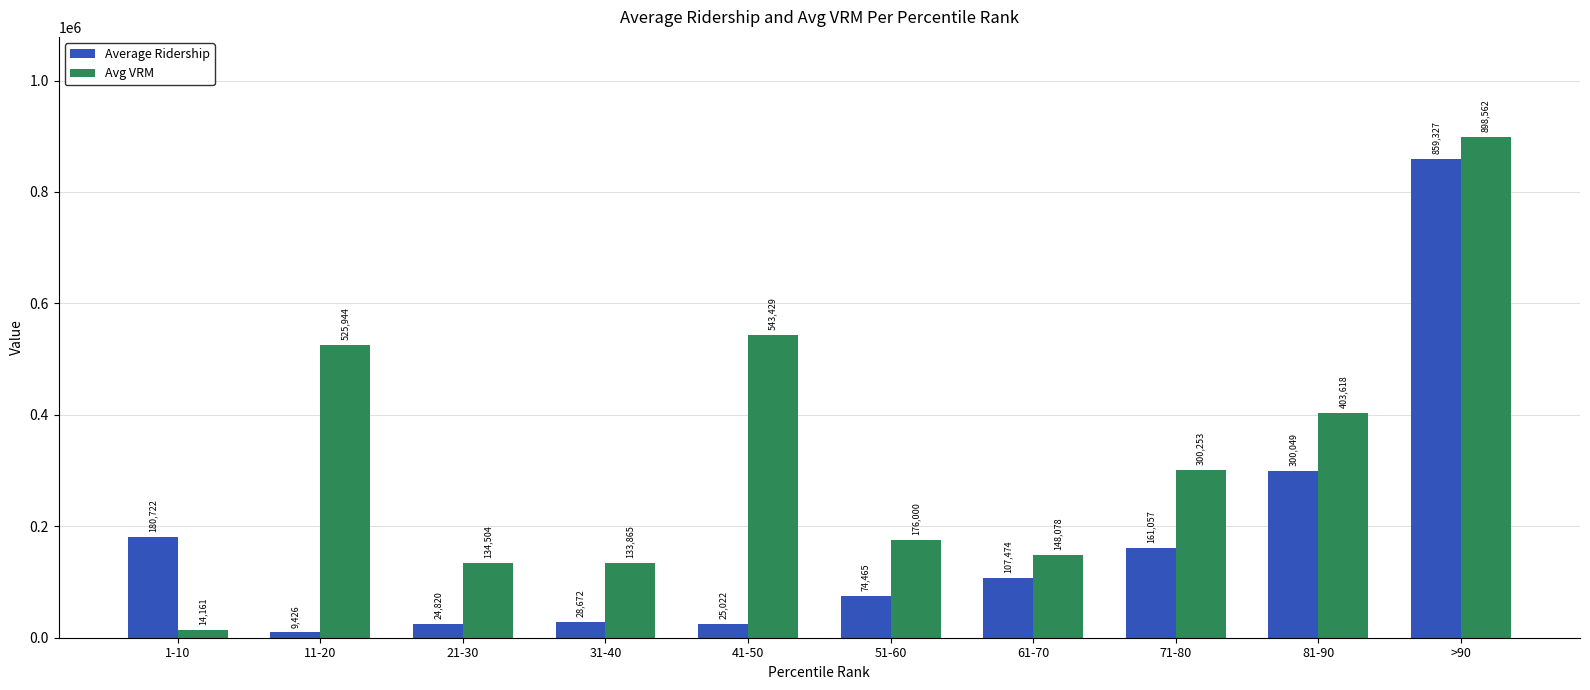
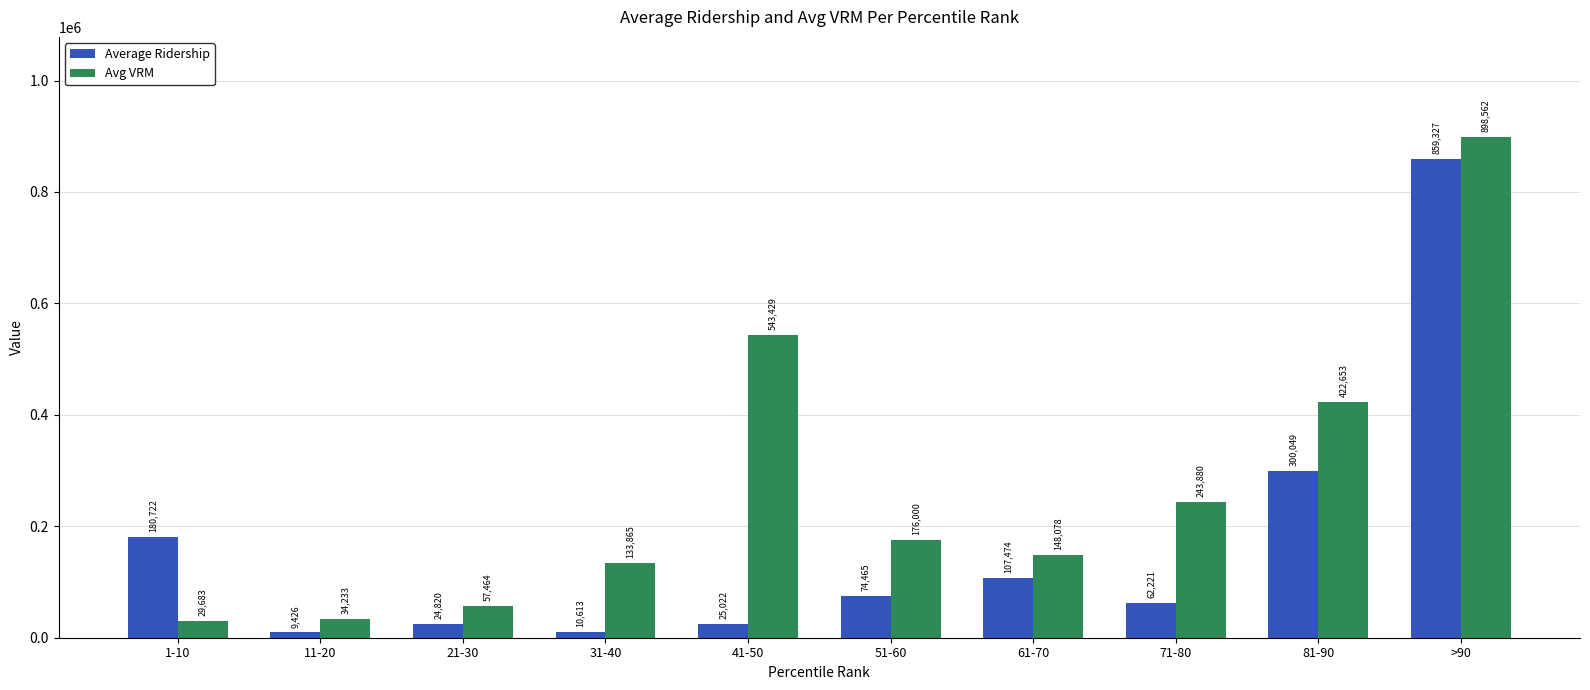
  {
    "Average Ridership": {
      "1-10": "180,722",
      "11-20": "9,426",
      "21-30": "24,820",
-     "31-40": "28,672",
+     "31-40": "10,613",
      "41-50": "25,022",
      "51-60": "74,465",
      "61-70": "107,474",
-     "71-80": "161,057",
+     "71-80": "62,221",
      "81-90": "300,049",
      ">90": "859,327"
    },
    "Avg VRM": {
-     "1-10": "14,161",
-     "11-20": "525,944",
-     "21-30": "134,504",
+     "1-10": "29,683",
+     "11-20": "34,233",
+     "21-30": "57,464",
      "31-40": "133,865",
      "41-50": "543,429",
      "51-60": "176,000",
      "61-70": "148,078",
-     "71-80": "300,253",
-     "81-90": "403,618",
+     "71-80": "243,880",
+     "81-90": "422,653",
      ">90": "898,562"
    }
  }
